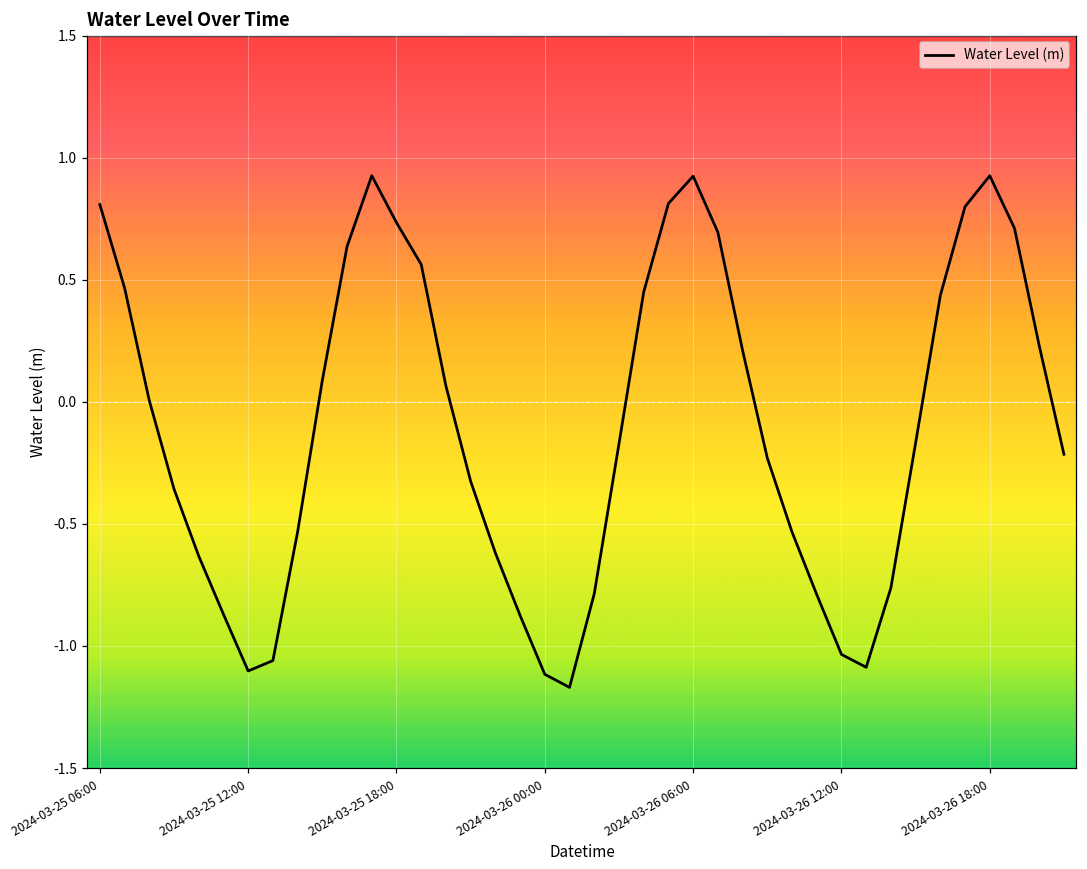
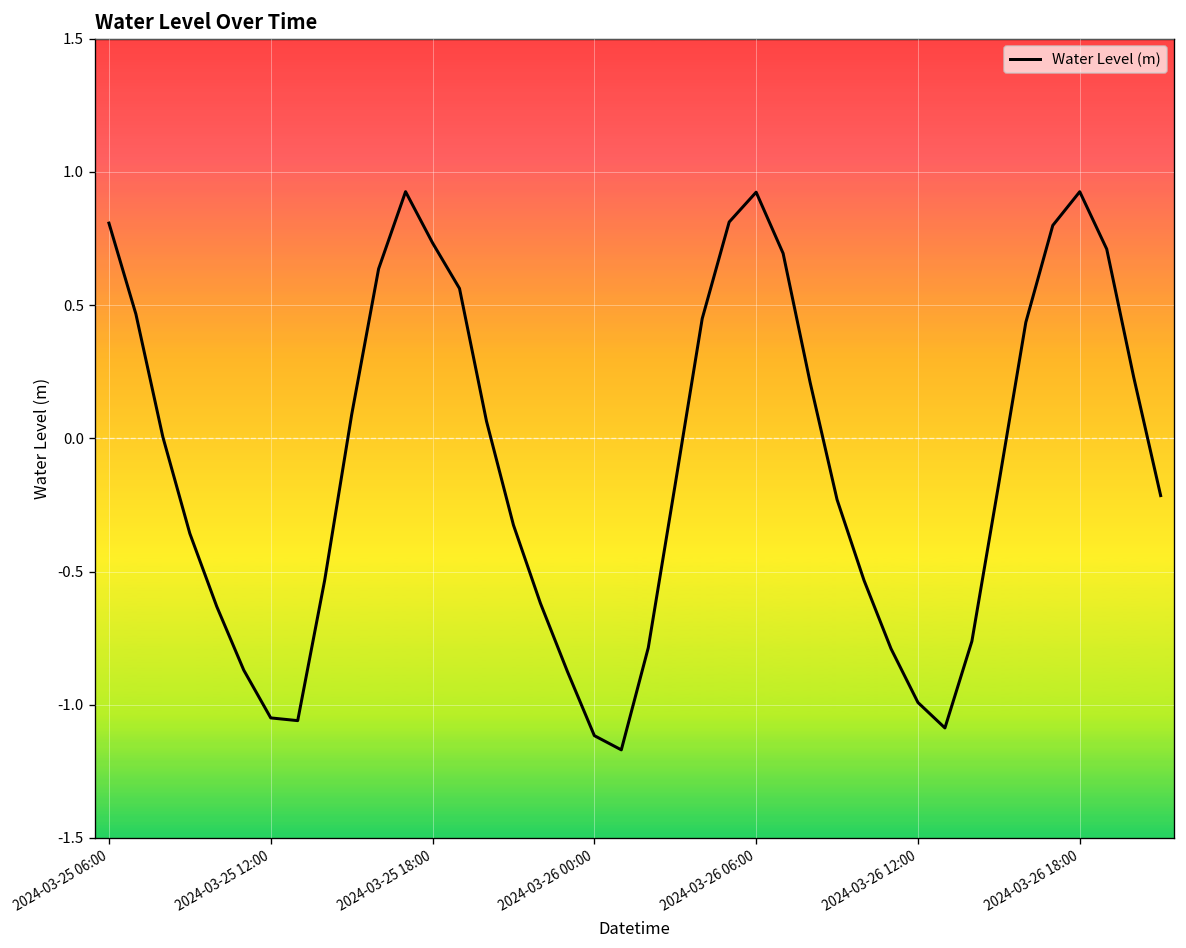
  {
    "2024-03-25 06:00": 0.81,
-   "2024-03-25 12:00": -1.10,
+   "2024-03-25 12:00": -1.05,
    "2024-03-25 18:00": 0.73,
    "2024-03-26 00:00": -1.12,
    "2024-03-26 06:00": 0.92,
-   "2024-03-26 12:00": -1.03,
+   "2024-03-26 12:00": -0.99,
    "2024-03-26 18:00": 0.93
  }
